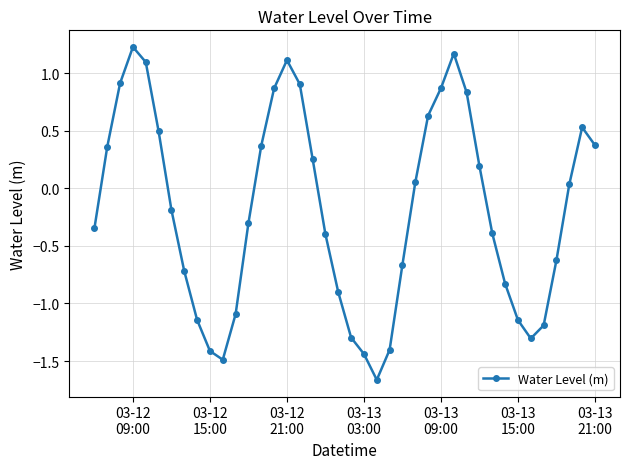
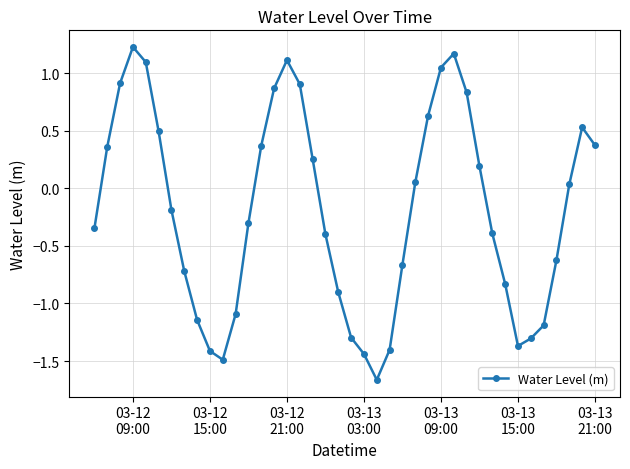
  {
    "03-12 09:00": 1.23,
    "03-12 15:00": -1.41,
    "03-12 21:00": 1.12,
    "03-13 03:00": -1.44,
-   "03-13 09:00": 0.87,
-   "03-13 15:00": -1.14,
+   "03-13 09:00": 1.05,
+   "03-13 15:00": -1.37,
    "03-13 21:00": 0.38
  }
